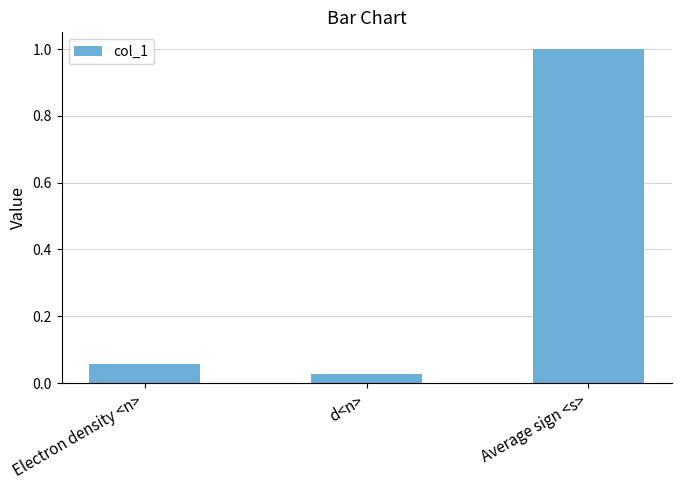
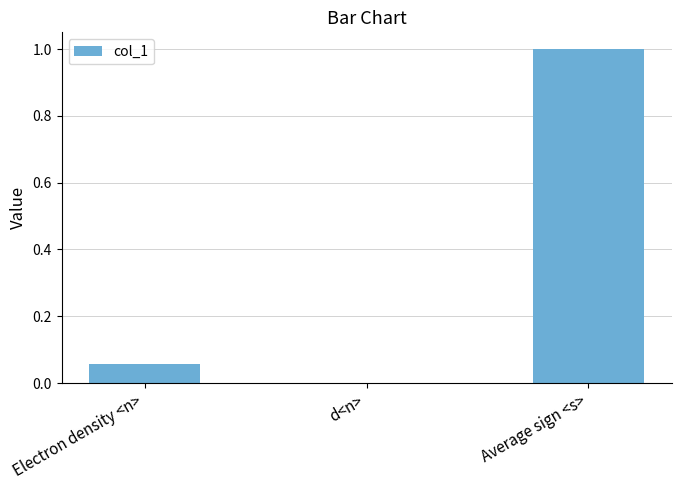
  {
    "Electron density <n>": 0.06,
-   "d<n>": 0.03,
+   "d<n>": 0.00,
    "Average sign <s>": 1.00
  }
